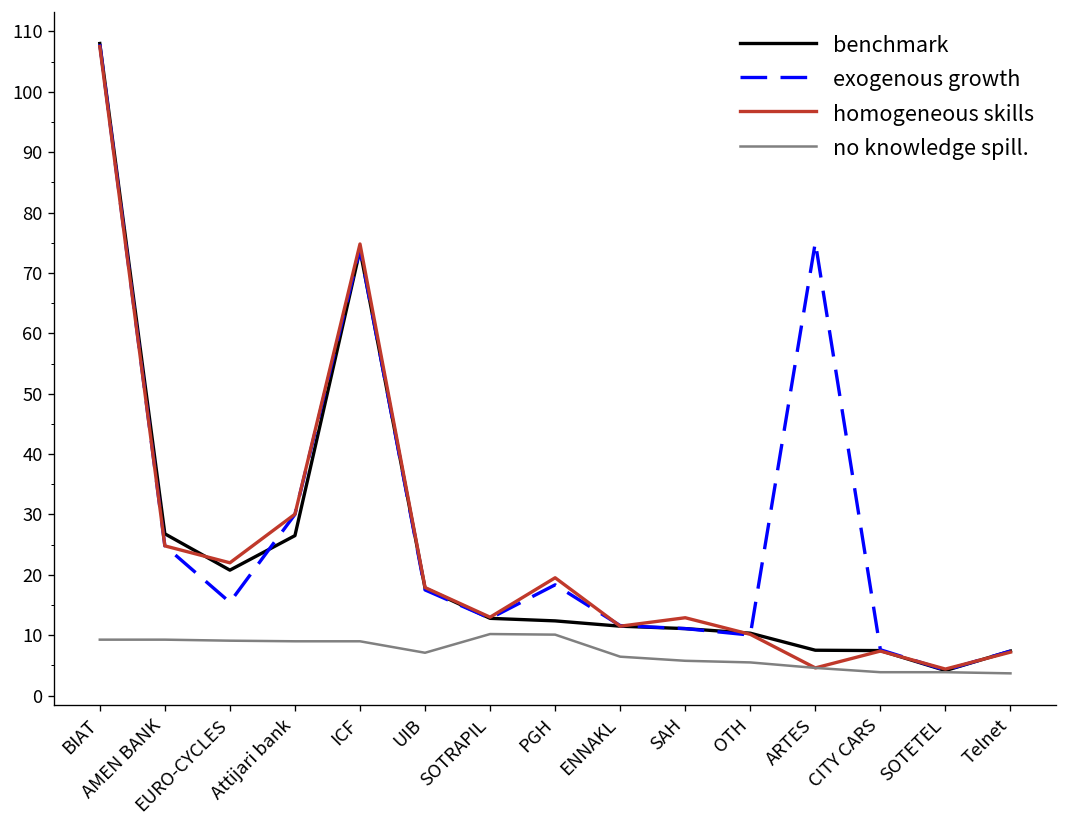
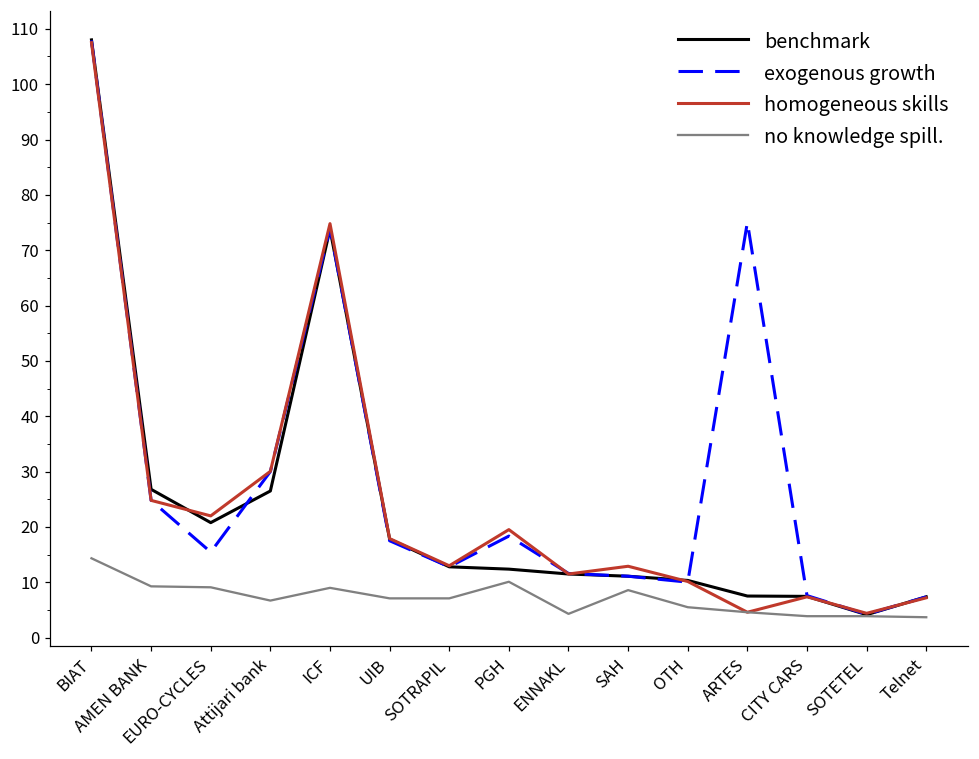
  {
    "benchmark": {
      "AMEN BANK": 27,
      "EURO-CYCLES": 21,
      "Attijari bank": 27,
      "PGH": 12,
      "ARTES": 8
    },
    "exogenous growth": {
      "EURO-CYCLES": 15,
      "PGH": 18,
      "ARTES": 75
    },
    "homogeneous skills": {
      "EURO-CYCLES": 22,
      "ICF": 75,
      "PGH": 20,
      "SAH": 13
    },
    "no knowledge spill.": {
-     "BIAT": 9,
+     "BIAT": 14,
      "AMEN BANK": 9,
      "EURO-CYCLES": 9,
-     "Attijari bank": 9,
+     "Attijari bank": 7,
      "ICF": 9,
      "UIB": 7,
-     "SOTRAPIL": 10,
+     "SOTRAPIL": 7,
      "PGH": 10,
-     "ENNAKL": 6,
-     "SAH": 6,
+     "ENNAKL": 4,
+     "SAH": 9,
      "OTH": 6,
      "CITY CARS": 4,
      "Telnet": 4
    }
  }
